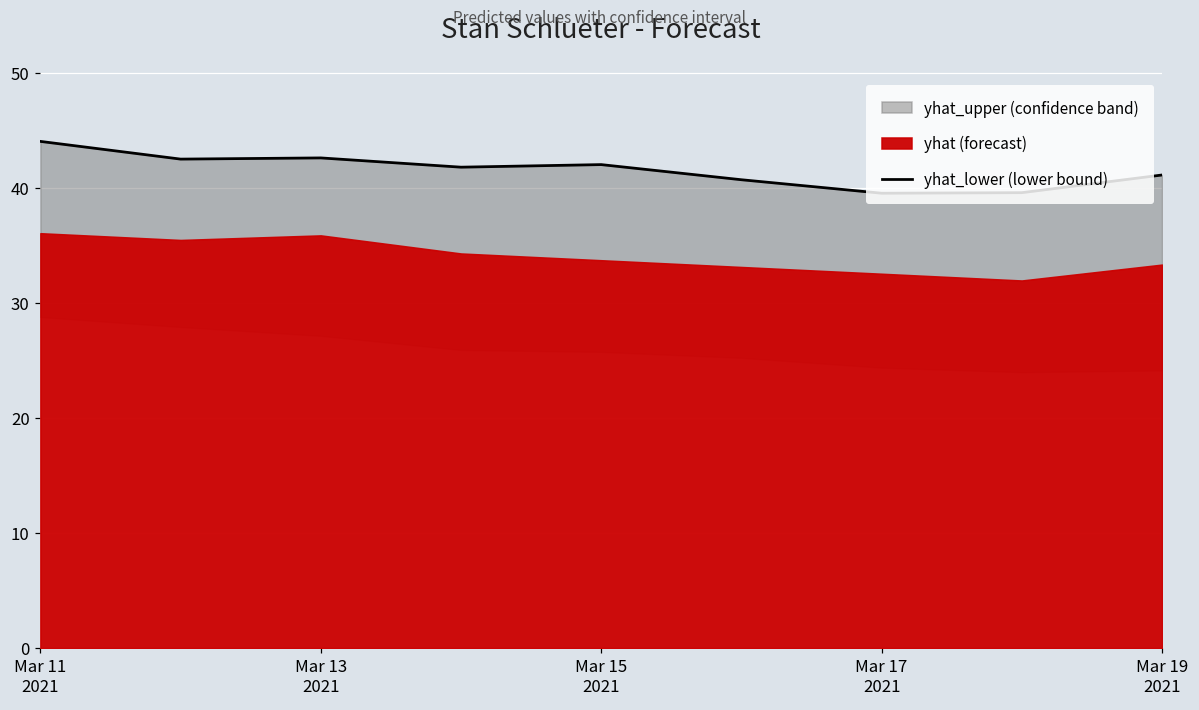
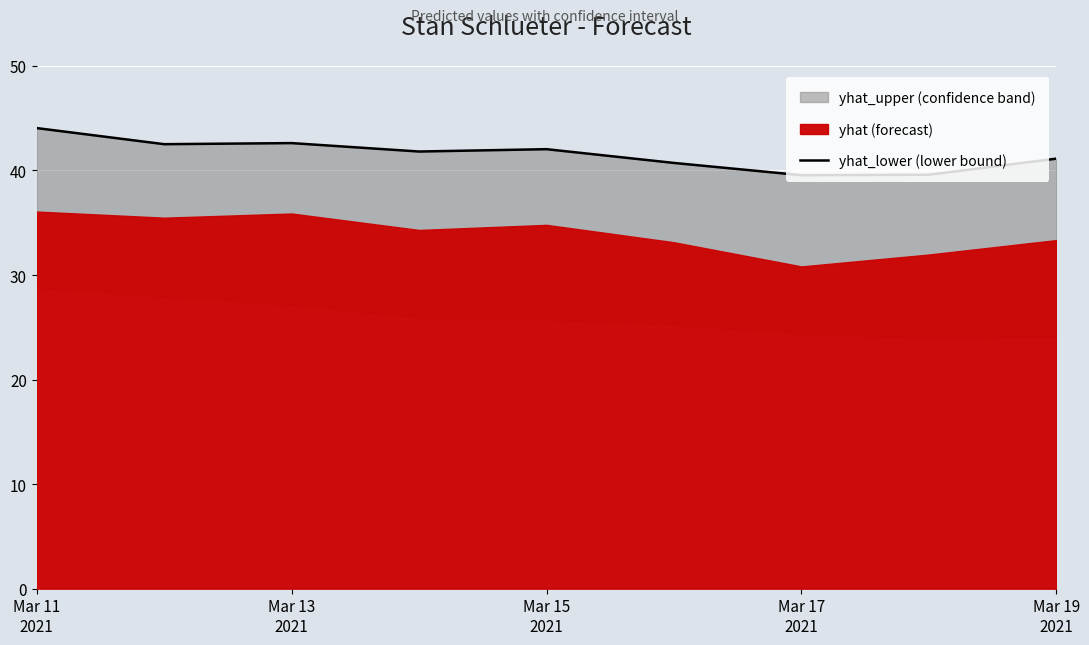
  {
    "yhat_upper (confidence band)": {
      "Mar 11 2021": 44.1,
      "Mar 13 2021": 42.6,
      "Mar 15 2021": 42.0,
      "Mar 19 2021": 41.1
    },
    "yhat (forecast)": {
      "Mar 11 2021": 36.1,
      "Mar 13 2021": 35.9,
-     "Mar 15 2021": 33.7,
-     "Mar 17 2021": 32.5,
+     "Mar 15 2021": 34.8,
+     "Mar 17 2021": 30.8,
      "Mar 19 2021": 33.3
    }
  }
